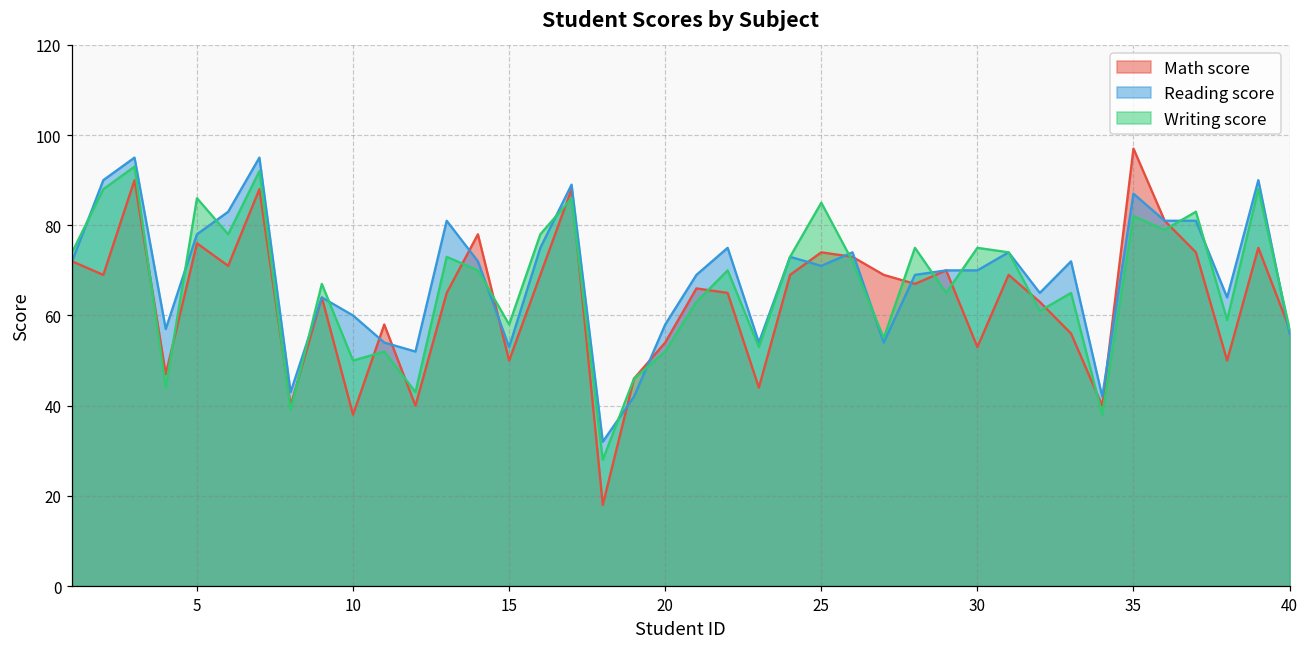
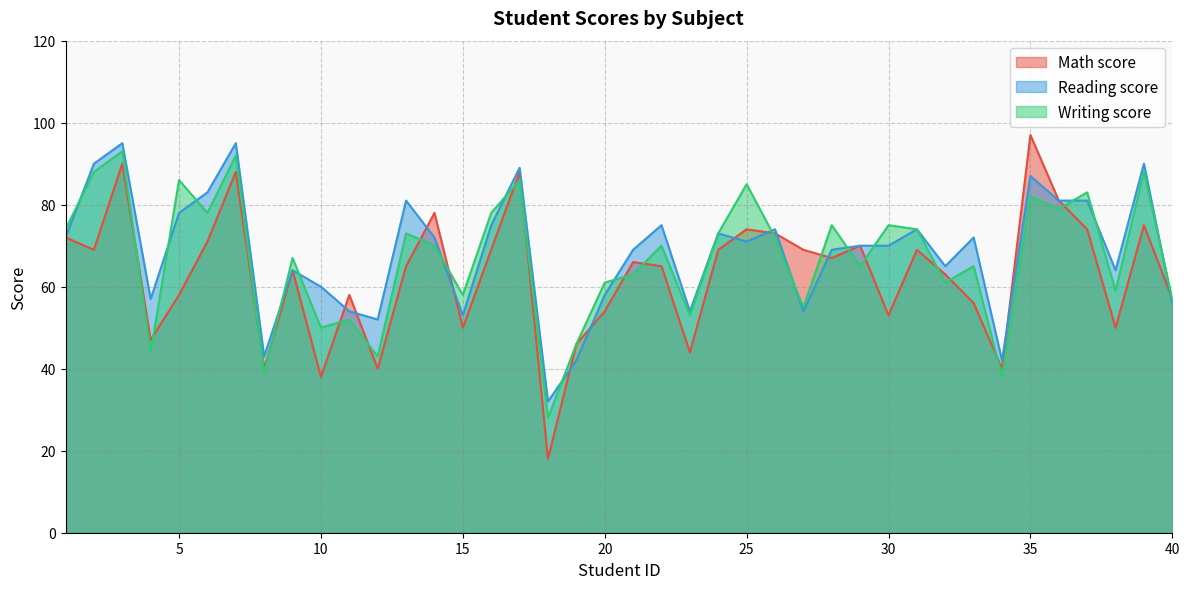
  {
    "Math score": {
-     "5": 76,
+     "5": 58,
      "10": 38,
      "15": 50,
      "20": 54,
      "25": 74,
      "30": 53,
      "35": 97
    },
    "Reading score": {
      "5": 78,
      "10": 60,
      "15": 53,
      "20": 58,
      "25": 71,
      "30": 70,
      "35": 87,
      "40": 56
    },
    "Writing score": {
      "5": 86,
      "10": 50,
      "15": 58,
-     "20": 52,
+     "20": 61,
      "25": 85,
      "30": 75,
      "35": 82
    }
  }
